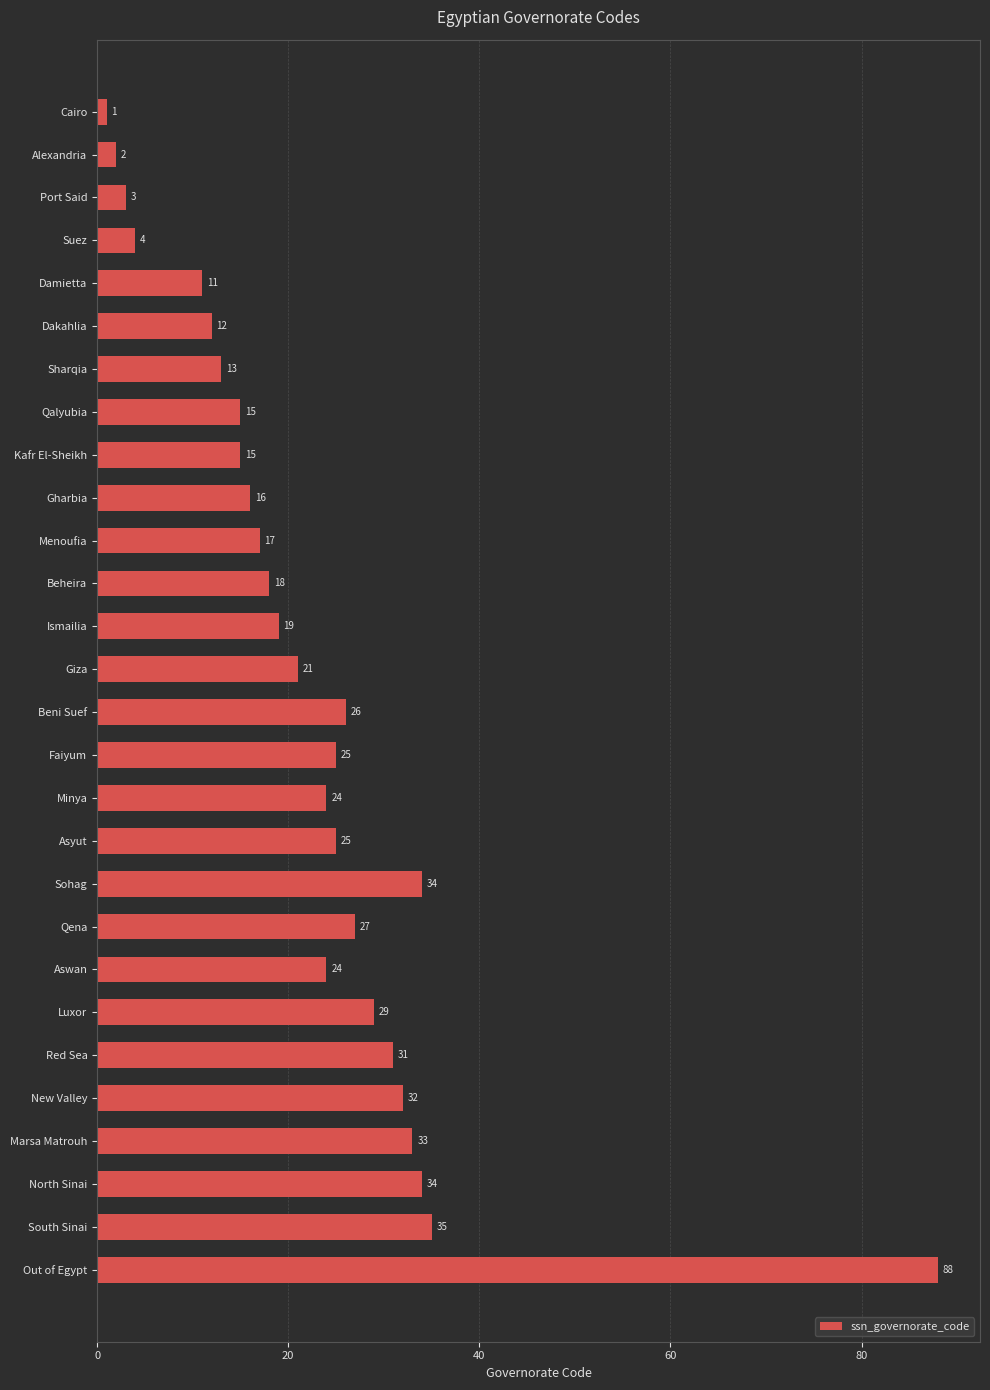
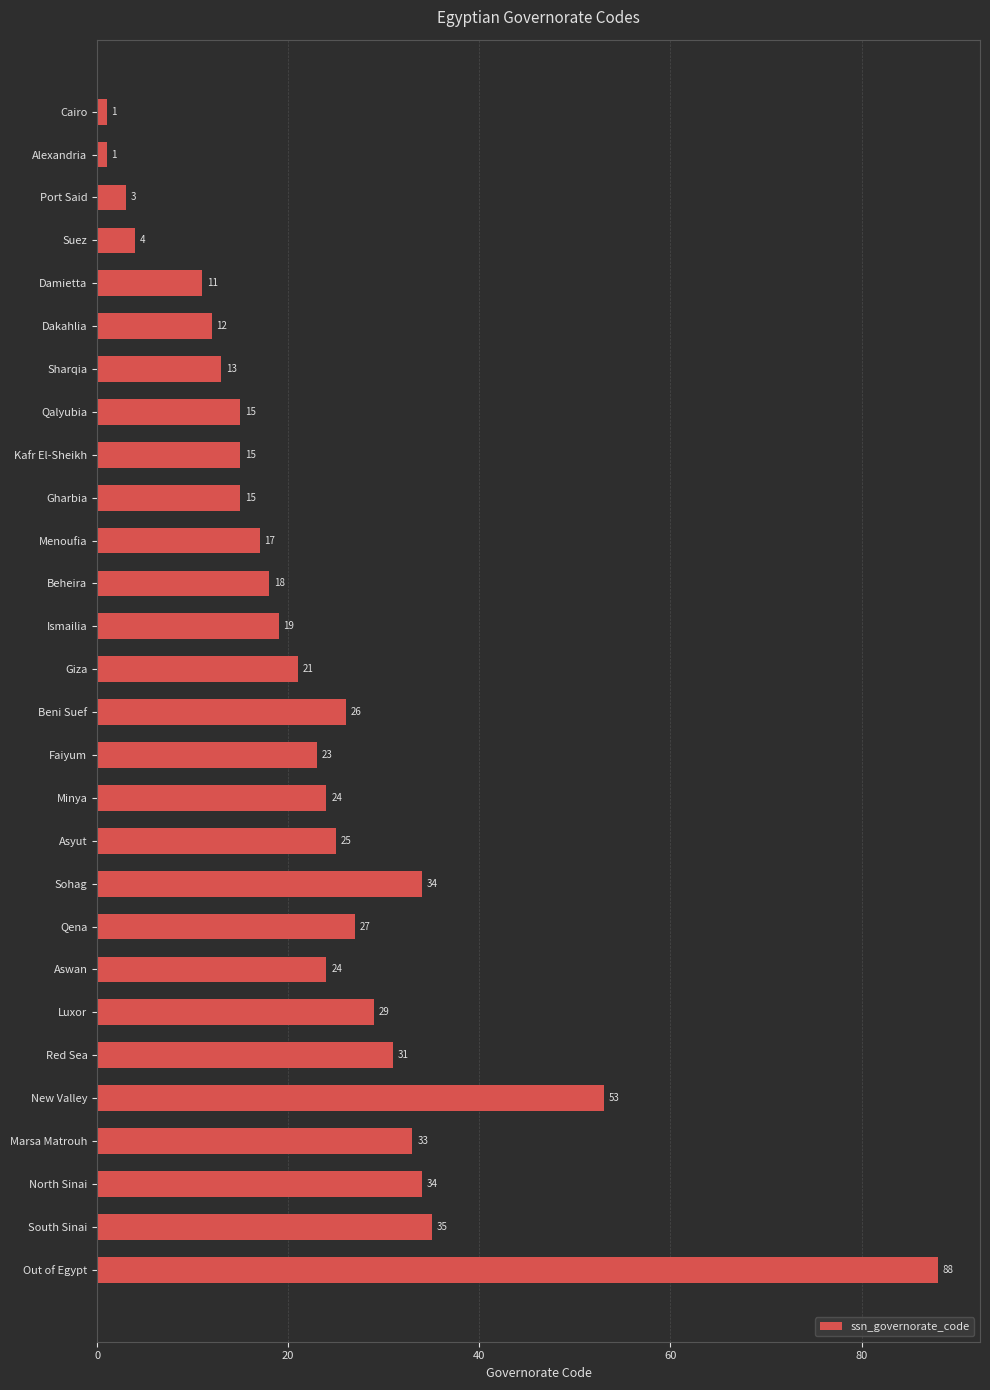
  {
    "Cairo": 1,
-   "Alexandria": 2,
+   "Alexandria": 1,
    "Port Said": 3,
    "Suez": 4,
    "Damietta": 11,
    "Dakahlia": 12,
    "Sharqia": 13,
    "Qalyubia": 15,
    "Kafr El-Sheikh": 15,
-   "Gharbia": 16,
+   "Gharbia": 15,
    "Menoufia": 17,
    "Beheira": 18,
    "Ismailia": 19,
    "Giza": 21,
    "Beni Suef": 26,
-   "Faiyum": 25,
+   "Faiyum": 23,
    "Minya": 24,
    "Asyut": 25,
    "Sohag": 34,
    "Qena": 27,
    "Aswan": 24,
    "Luxor": 29,
    "Red Sea": 31,
-   "New Valley": 32,
+   "New Valley": 53,
    "Marsa Matrouh": 33,
    "North Sinai": 34,
    "South Sinai": 35,
    "Out of Egypt": 88
  }
